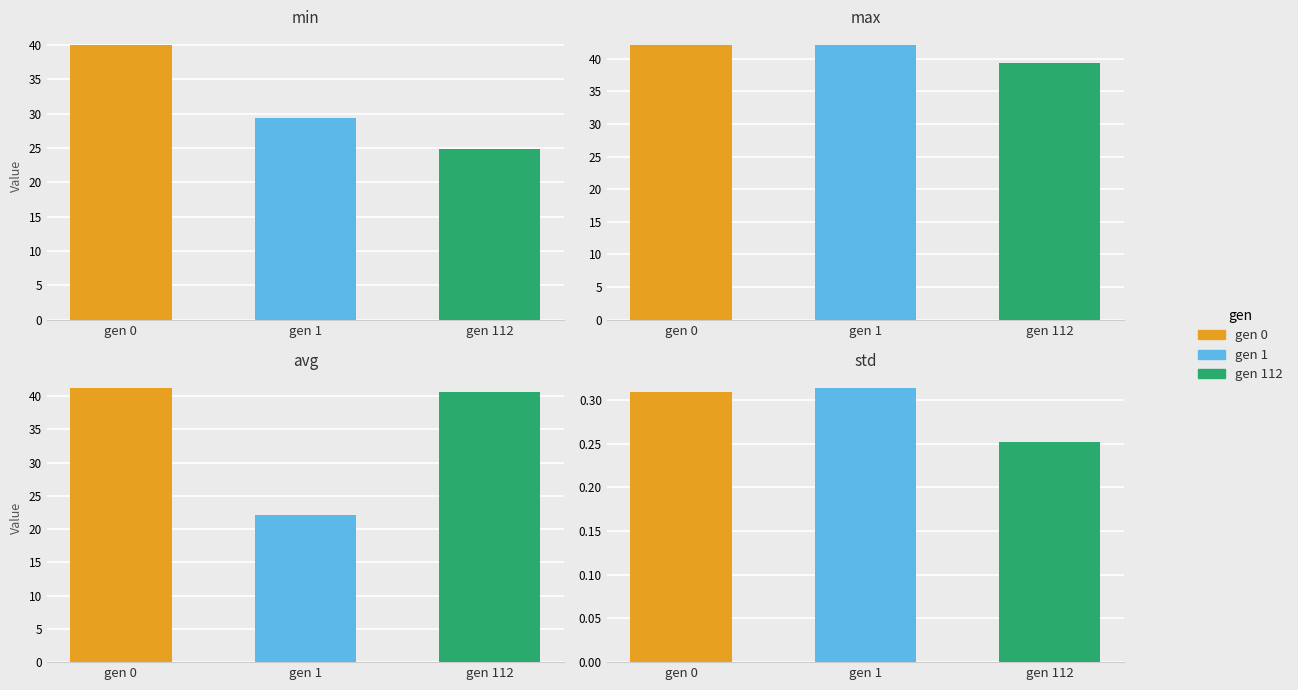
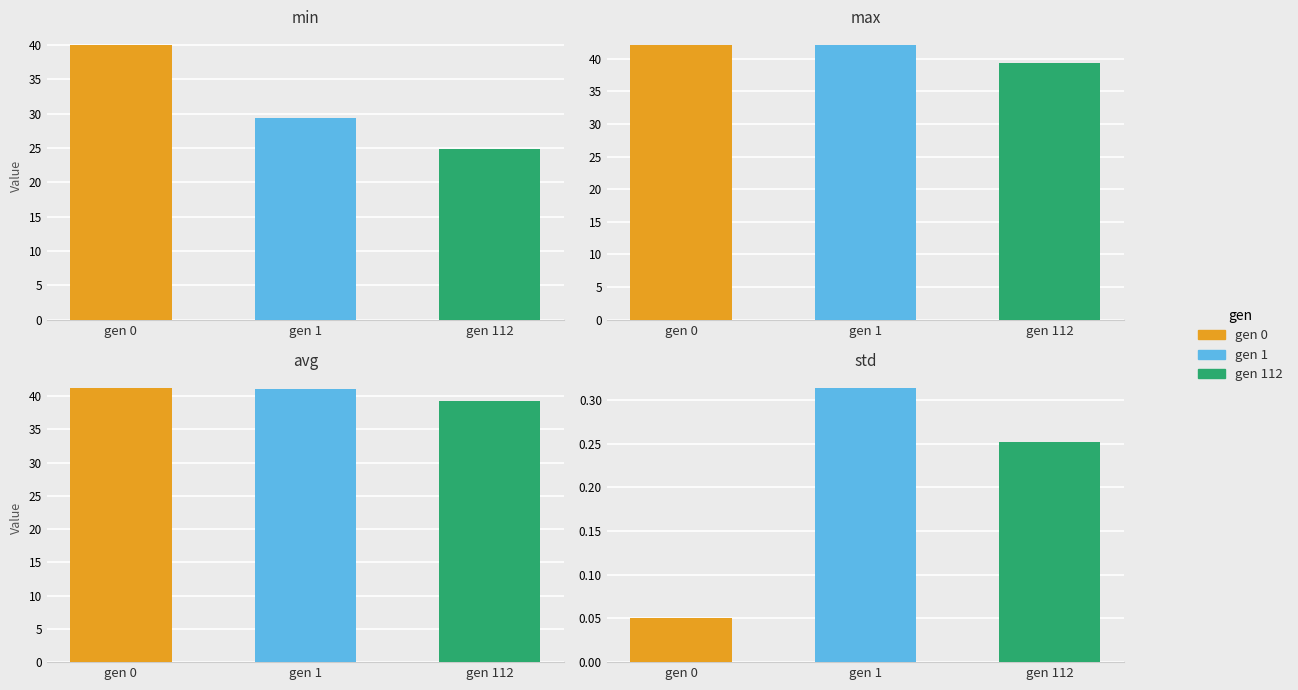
  {
    "min": {
      "gen 0": 40,
      "gen 1": 29,
      "gen 112": 25
    },
    "max": {
      "gen 0": 42,
      "gen 1": 42,
      "gen 112": 39
    },
    "avg": {
      "gen 0": 41,
-     "gen 1": 22,
-     "gen 112": 41
+     "gen 1": 41,
+     "gen 112": 39
    },
    "std": {
-     "gen 0": 0.31,
+     "gen 0": 0.05,
      "gen 1": 0.31,
      "gen 112": 0.25
    }
  }
